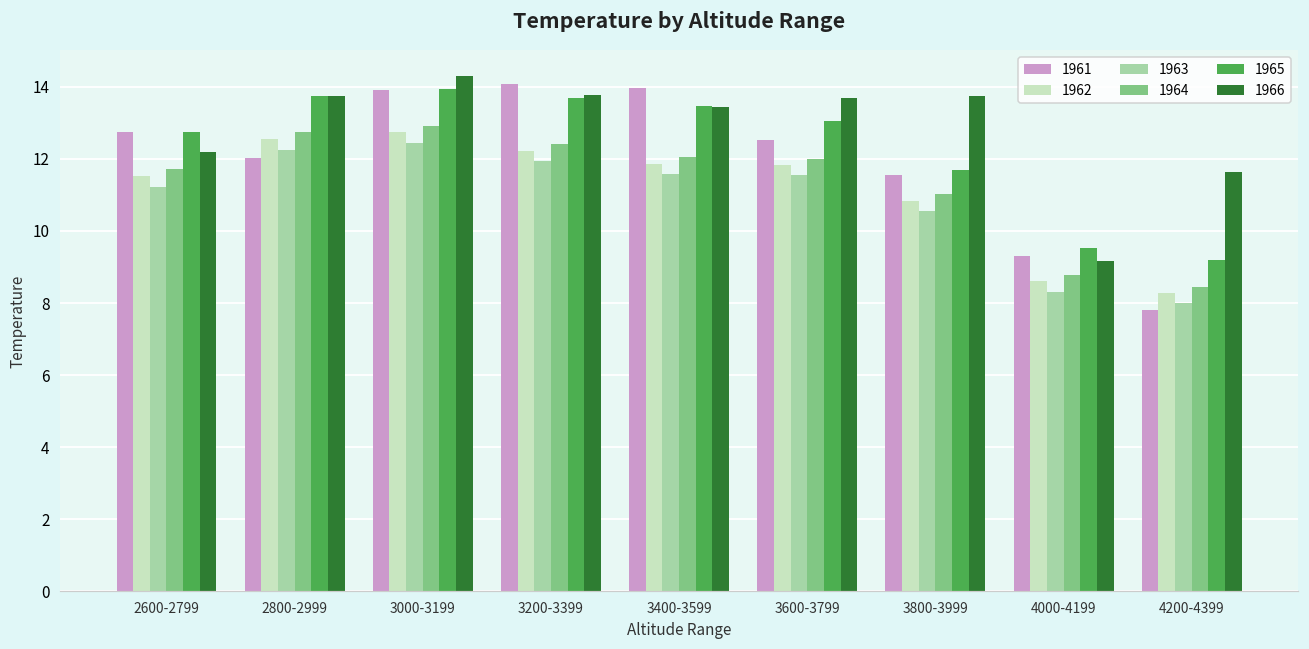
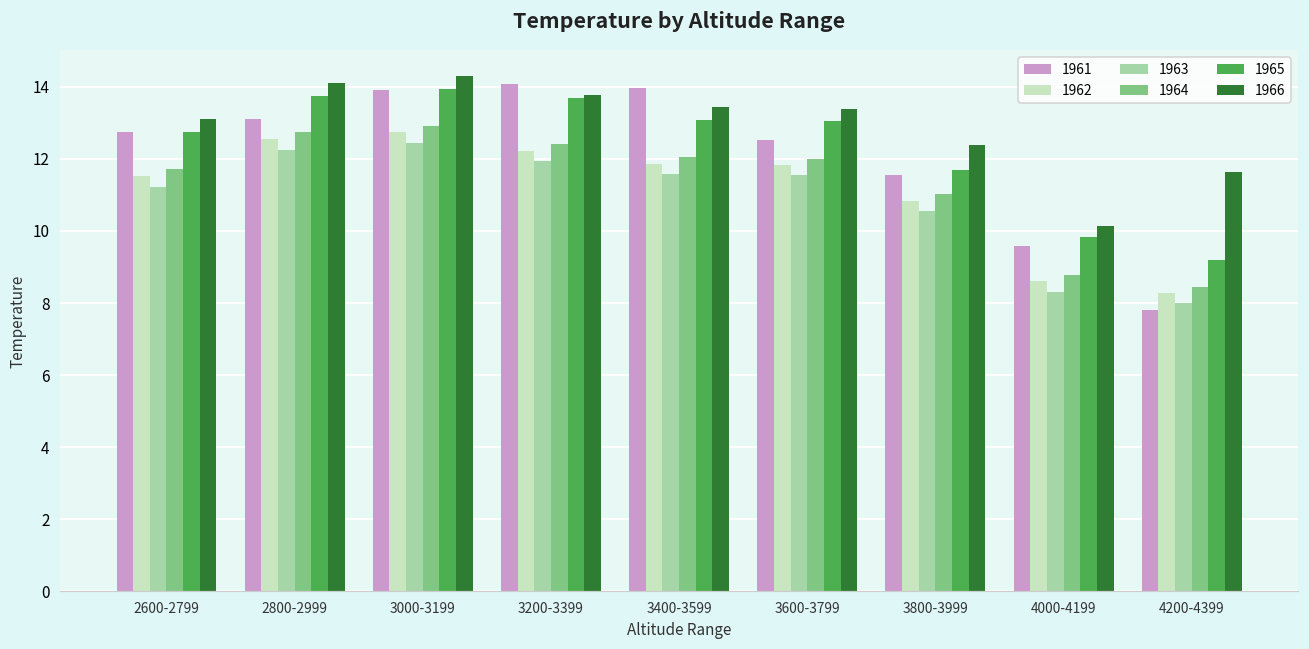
  {
    "1961": {
      "2600-2799": 12.7,
-     "2800-2999": 12.0,
+     "2800-2999": 13.1,
      "3000-3199": 13.9,
      "3200-3399": 14.1,
      "3400-3599": 14.0,
      "3600-3799": 12.5,
      "3800-3999": 11.5,
-     "4000-4199": 9.3,
+     "4000-4199": 9.6,
      "4200-4399": 7.8
    },
    "1965": {
      "2600-2799": 12.7,
      "2800-2999": 13.8,
      "3000-3199": 13.9,
      "3200-3399": 13.7,
-     "3400-3599": 13.5,
+     "3400-3599": 13.1,
      "3600-3799": 13.0,
      "3800-3999": 11.7,
-     "4000-4199": 9.5,
+     "4000-4199": 9.8,
      "4200-4399": 9.2
    },
    "1966": {
-     "2600-2799": 12.2,
-     "2800-2999": 13.7,
+     "2600-2799": 13.1,
+     "2800-2999": 14.1,
      "3000-3199": 14.3,
      "3200-3399": 13.8,
      "3400-3599": 13.4,
-     "3600-3799": 13.7,
-     "3800-3999": 13.8,
-     "4000-4199": 9.2,
+     "3600-3799": 13.4,
+     "3800-3999": 12.4,
+     "4000-4199": 10.1,
      "4200-4399": 11.6
    }
  }
